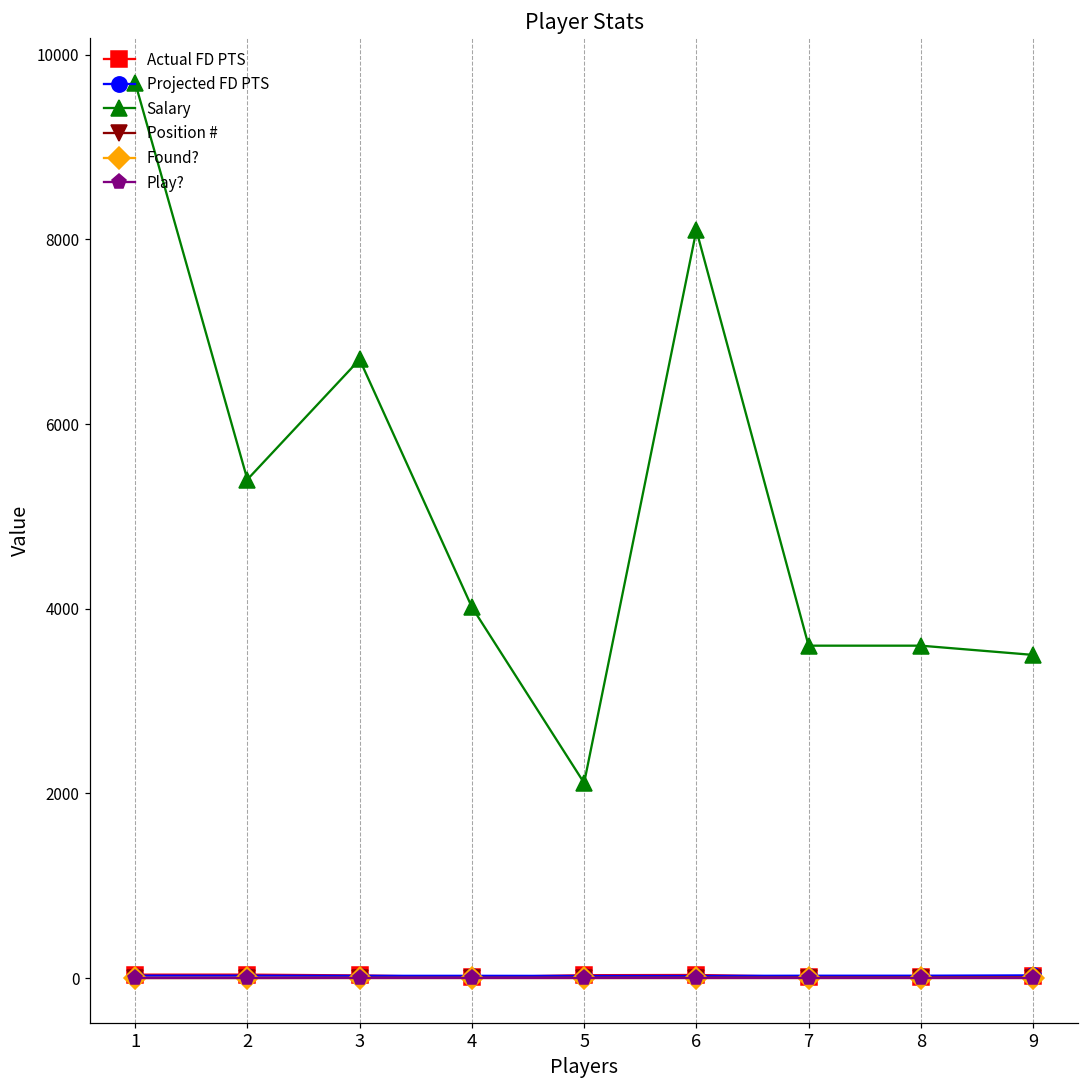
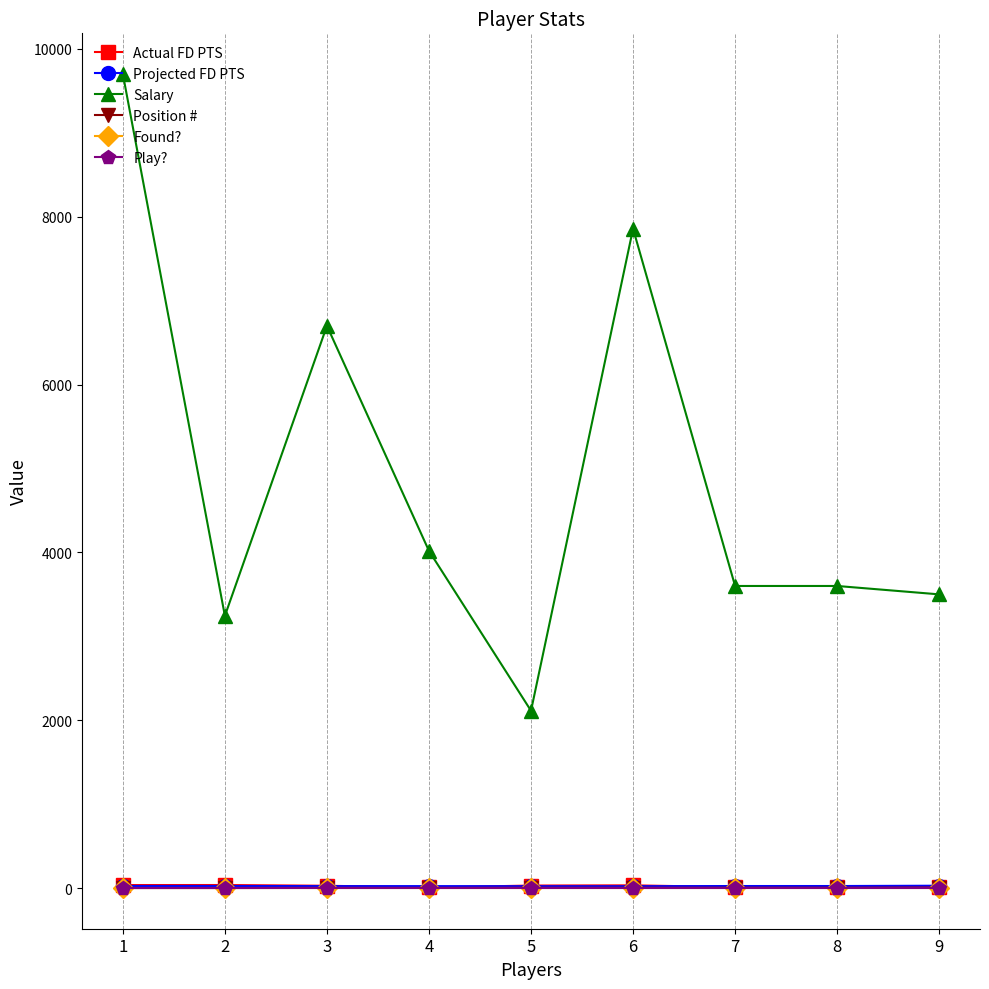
  {
    "Salary": {
      "1": 9700,
-     "2": 5400,
+     "2": 3200,
      "3": 6700,
      "4": 4000,
      "5": 2100,
-     "6": 8100,
+     "6": 7900,
      "7": 3600,
      "8": 3600,
      "9": 3500
    }
  }
